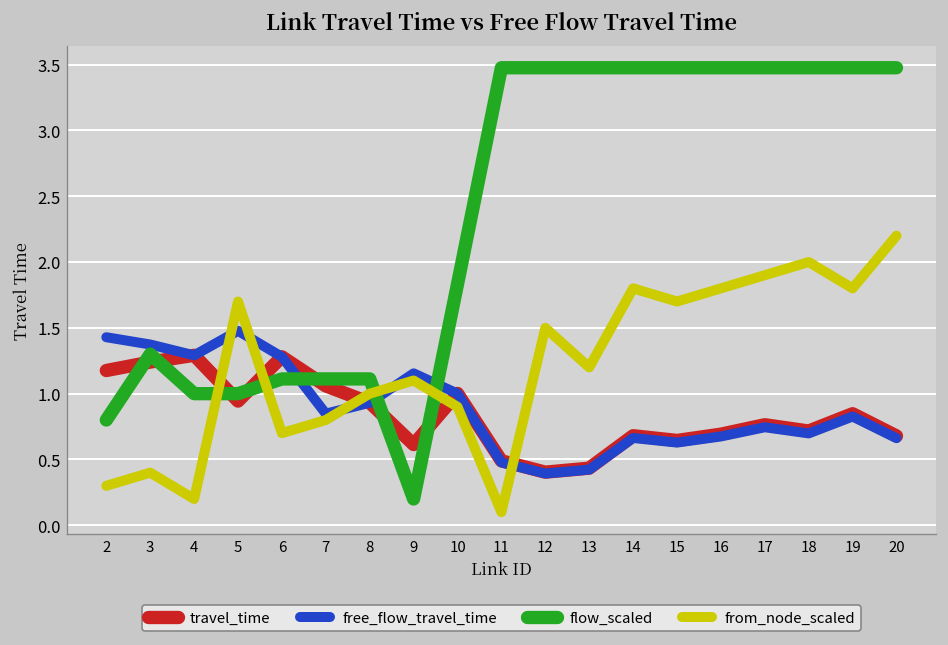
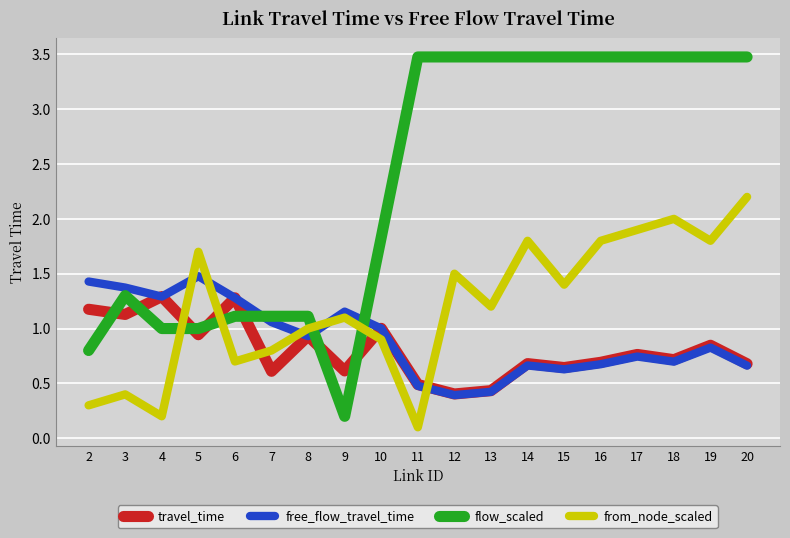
  {
    "travel_time": {
      "2": 1.18,
-     "3": 1.24,
+     "3": 1.13,
      "5": 0.94,
-     "7": 1.06,
+     "7": 0.61,
      "9": 0.61
    },
    "free_flow_travel_time": {
      "2": 1.43,
      "3": 1.37,
      "5": 1.48,
-     "7": 0.85,
+     "7": 1.06,
      "9": 1.15
    },
    "flow_scaled": {
      "2": 0.80,
      "3": 1.30,
      "4": 1.00,
      "5": 1.00,
      "6": 1.11,
      "7": 1.11,
      "8": 1.11,
      "9": 0.20,
      "10": 1.83,
      "11": 3.48,
      "12": 3.48,
      "13": 3.48,
      "14": 3.48,
      "15": 3.48,
      "16": 3.48,
      "17": 3.48,
      "18": 3.48,
      "19": 3.48,
      "20": 3.48
    },
    "from_node_scaled": {
      "2": 0.3,
      "3": 0.4,
      "4": 0.2,
      "5": 1.7,
      "6": 0.7,
      "7": 0.8,
      "8": 1.0,
      "9": 1.1,
      "10": 0.9,
      "11": 0.1,
      "12": 1.5,
      "13": 1.2,
      "14": 1.8,
-     "15": 1.7,
+     "15": 1.4,
      "16": 1.8,
      "17": 1.9,
      "18": 2.0,
      "19": 1.8,
      "20": 2.2
    }
  }
